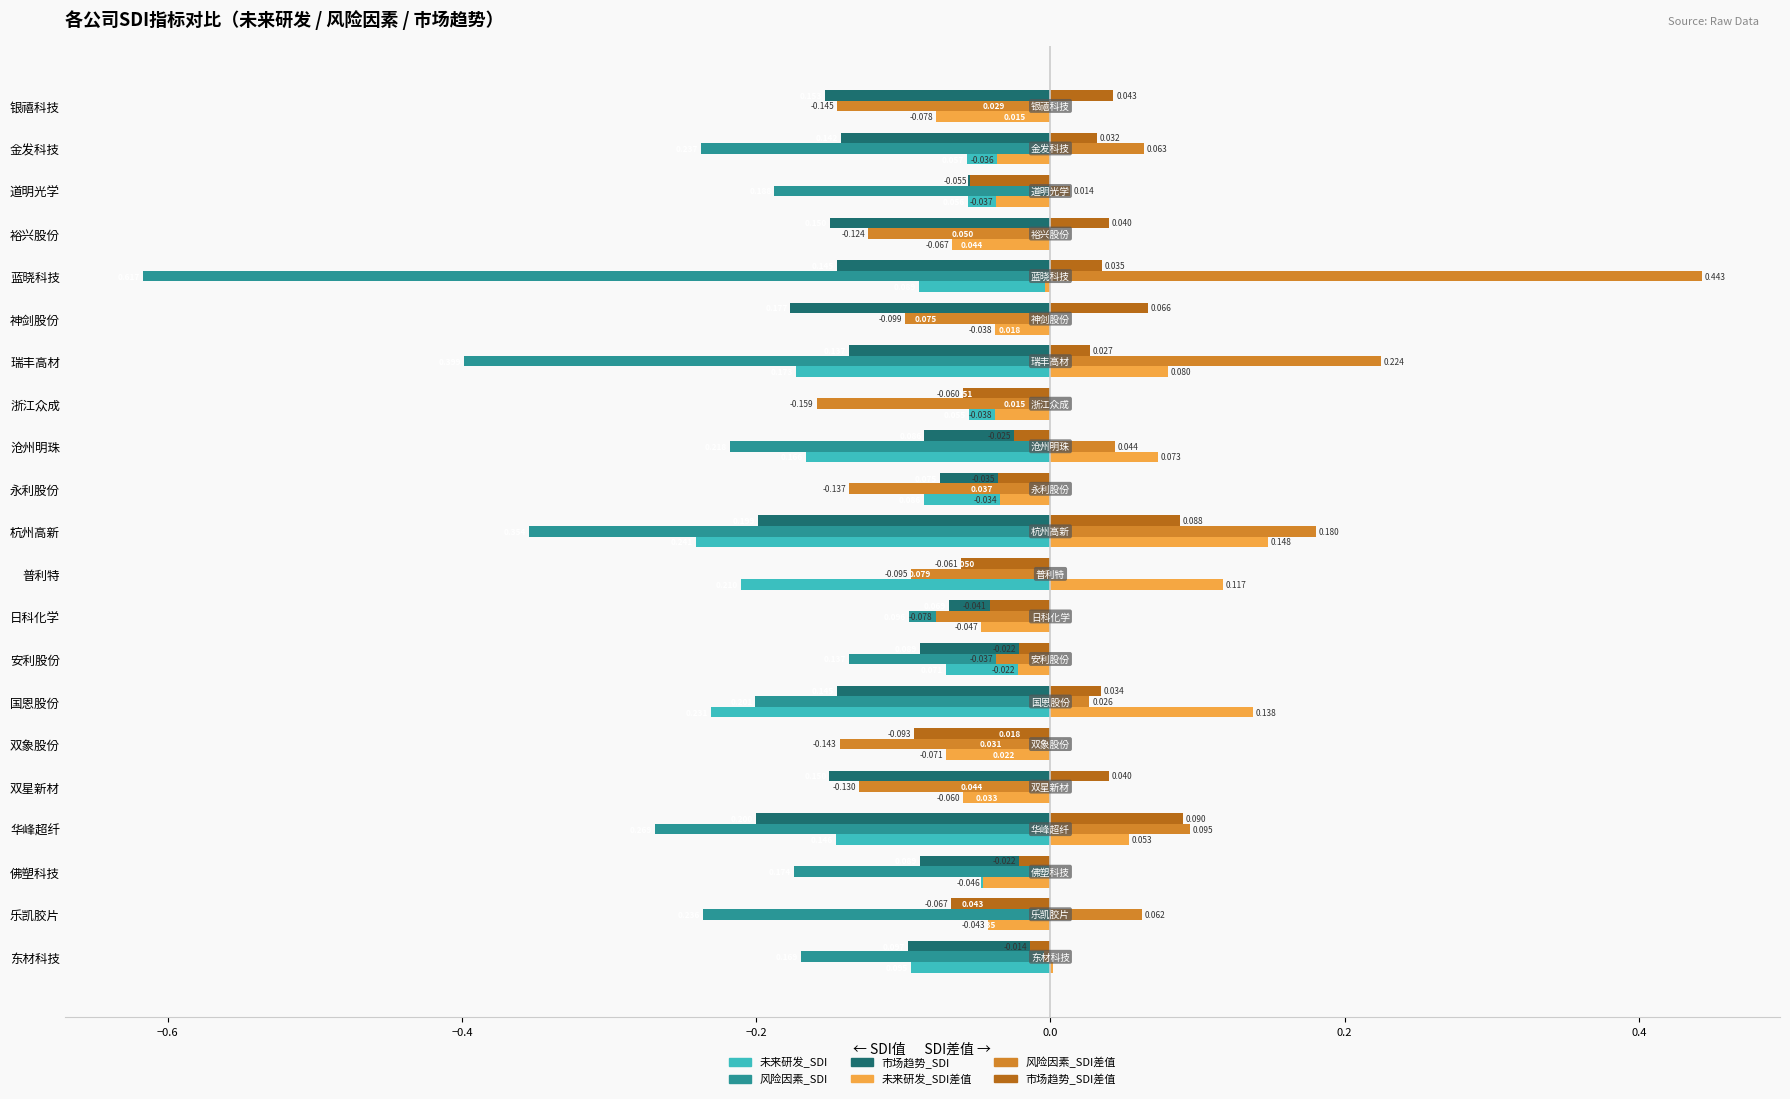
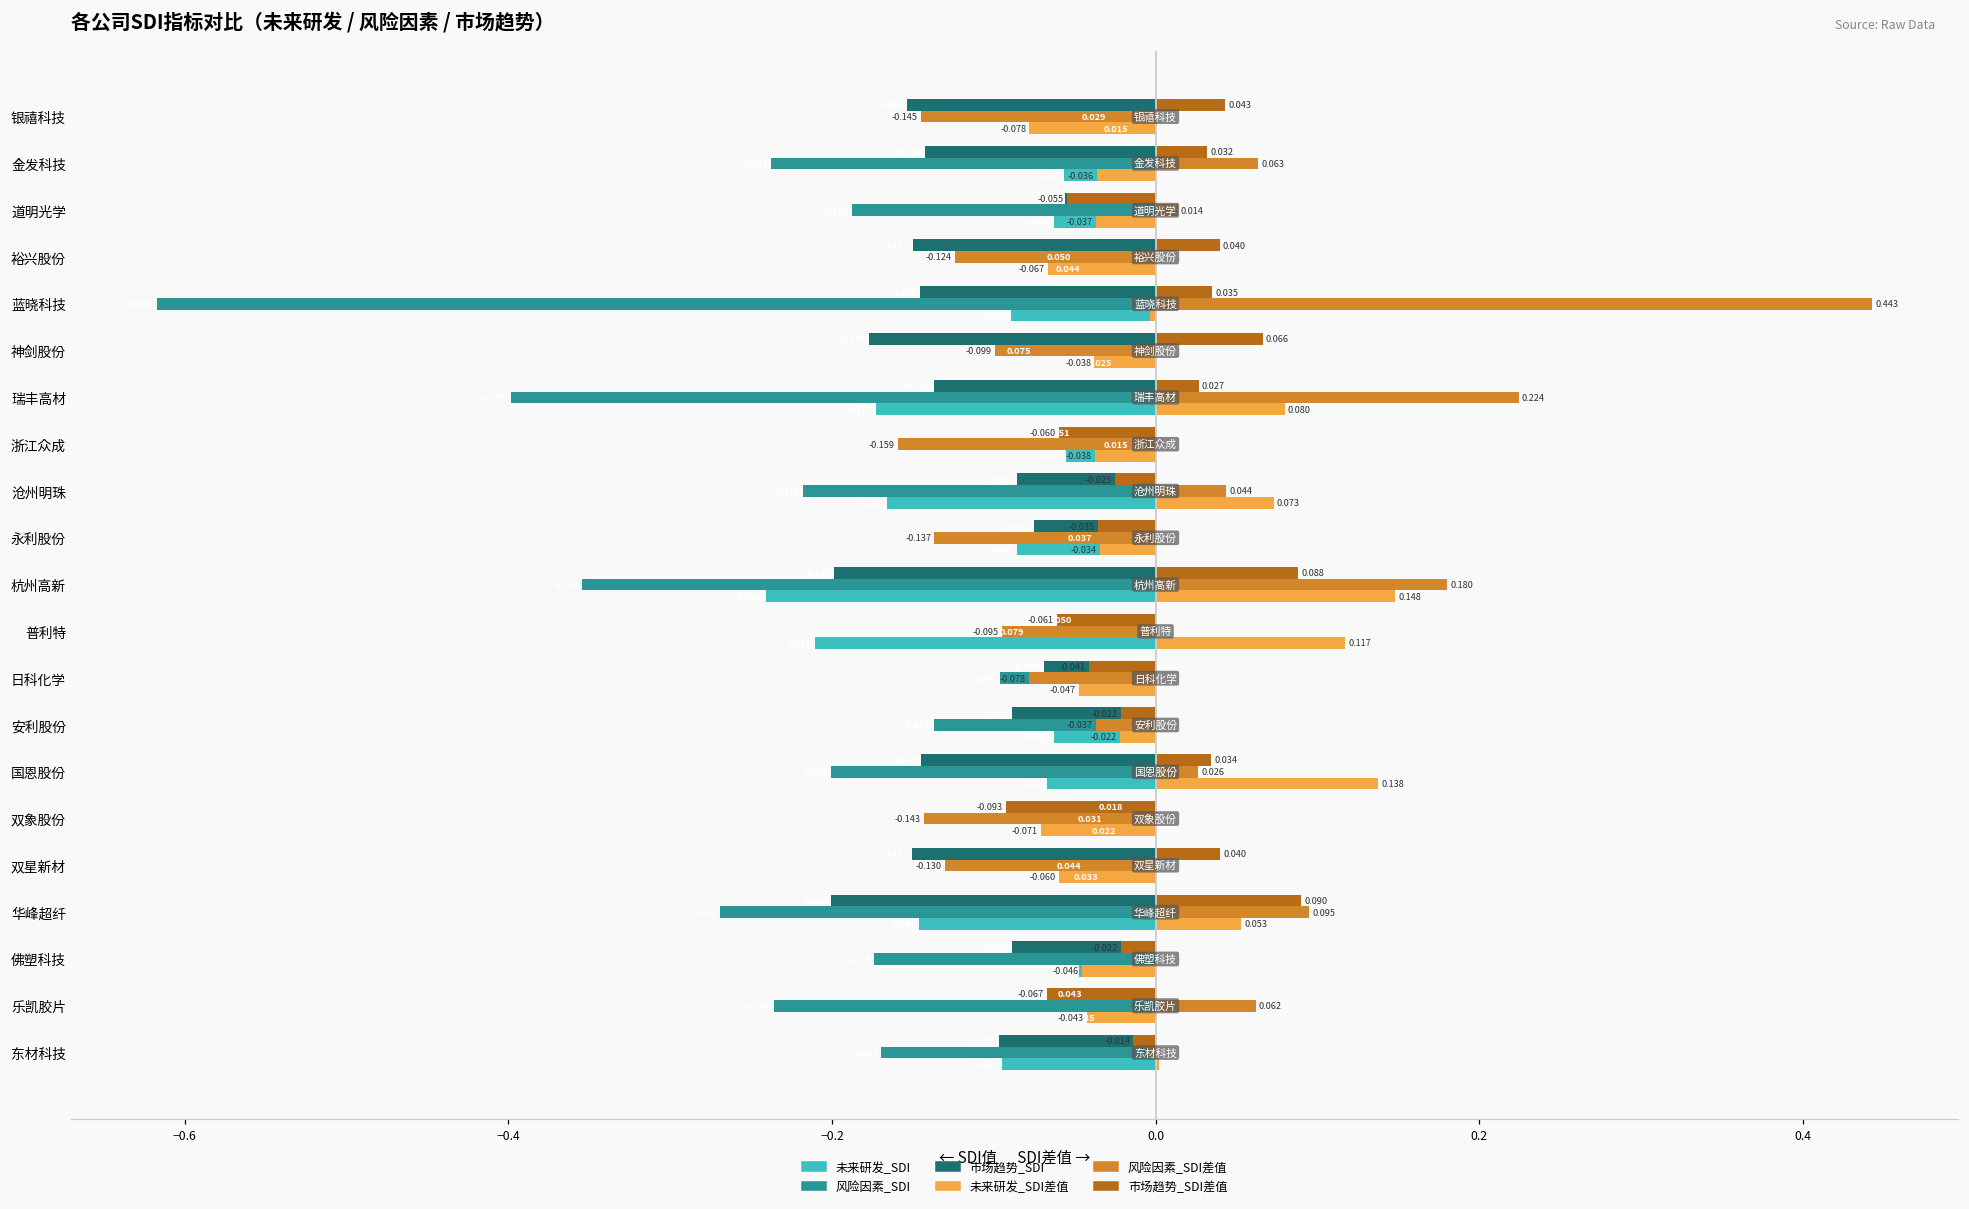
  {
    "未来研发_SDI": {
-     "道明光学": -0.056,
-     "神剑股份": 0.018,
-     "安利股份": -0.071,
-     "国恩股份": -0.231
+     "道明光学": -0.063,
+     "神剑股份": 0.025,
+     "安利股份": -0.063,
+     "国恩股份": -0.067
    }
  }
